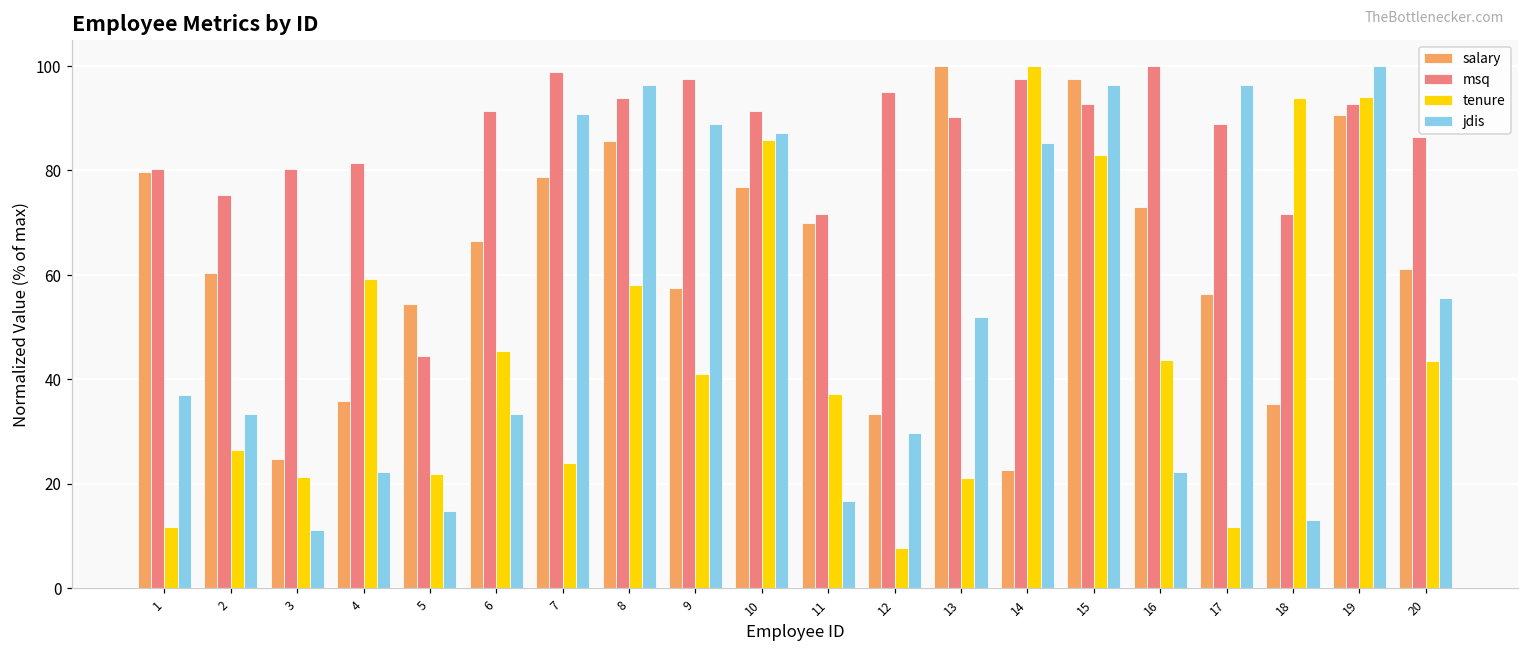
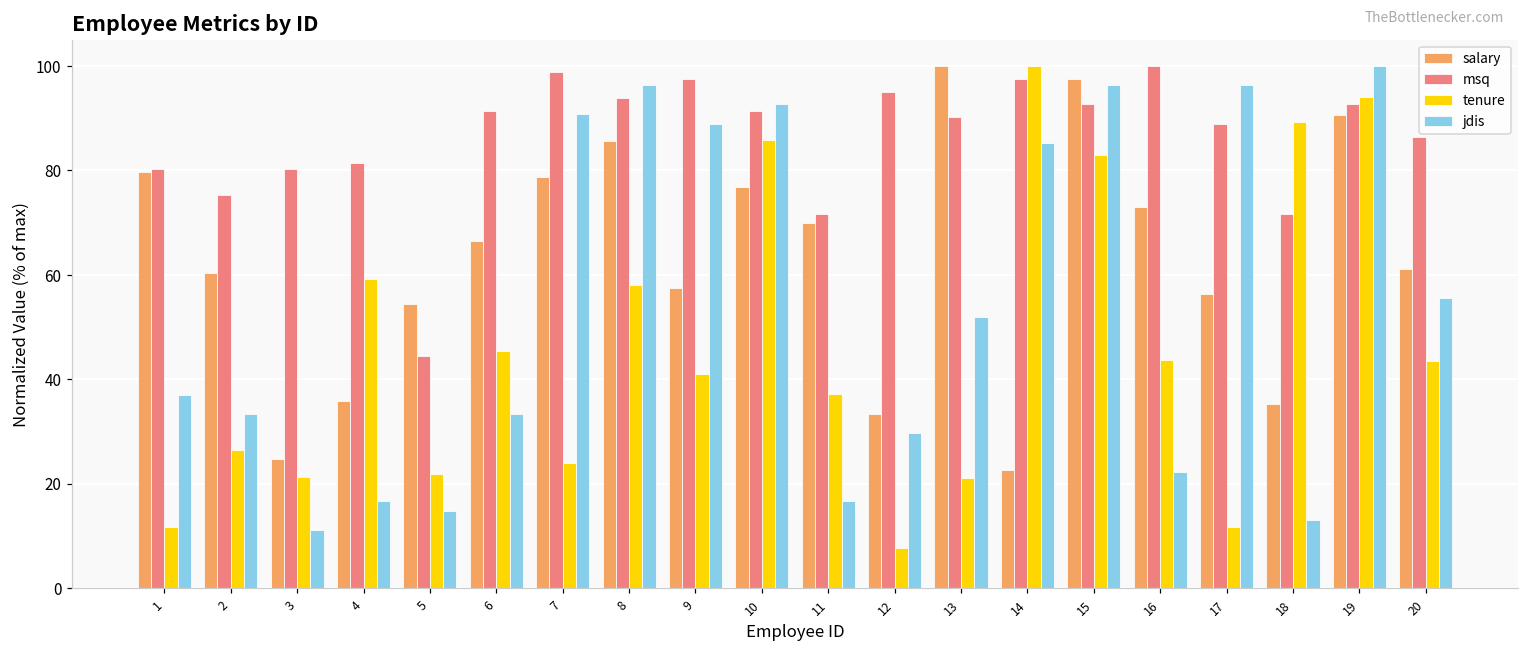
  {
    "tenure": {
      "1": 12,
      "2": 26,
      "3": 21,
      "4": 59,
      "5": 22,
      "6": 45,
      "7": 24,
      "8": 58,
      "9": 41,
      "10": 86,
      "11": 37,
      "12": 8,
      "13": 21,
      "14": 100,
      "15": 83,
      "16": 44,
      "17": 12,
-     "18": 94,
+     "18": 89,
      "19": 94,
      "20": 43
    },
    "jdis": {
      "1": 37,
      "2": 33,
      "3": 11,
-     "4": 22,
+     "4": 17,
      "5": 15,
      "6": 33,
      "7": 91,
      "8": 96,
      "9": 89,
-     "10": 87,
+     "10": 93,
      "11": 17,
      "12": 30,
      "13": 52,
      "14": 85,
      "15": 96,
      "16": 22,
      "17": 96,
      "18": 13,
      "19": 100,
      "20": 56
    }
  }
